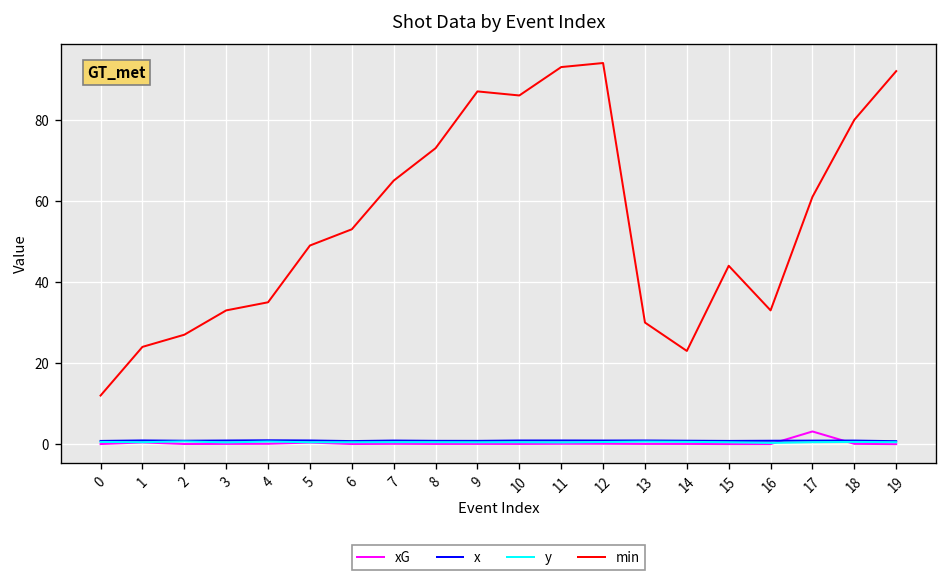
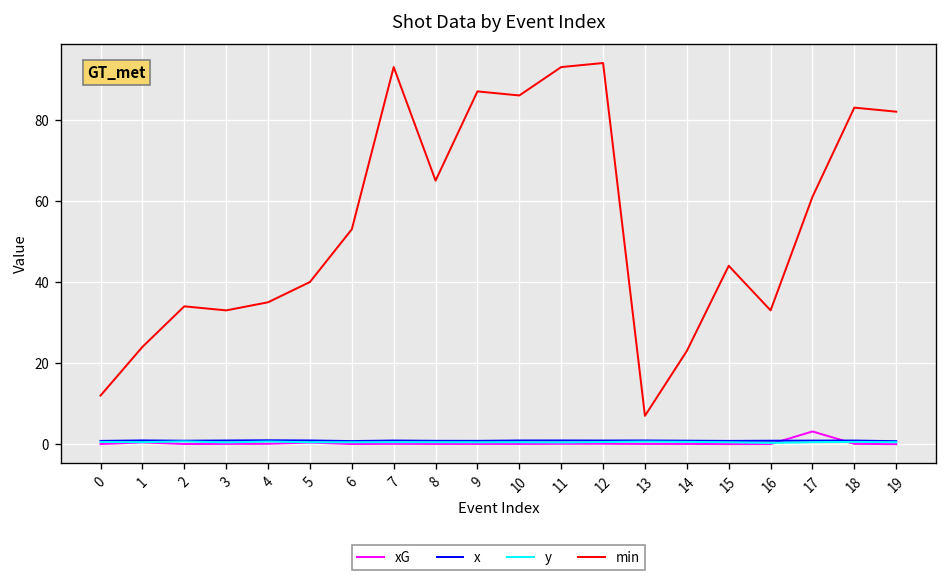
  {
    "xG": {
      "17": 3
    },
    "min": {
      "0": 12,
      "1": 24,
-     "2": 27,
+     "2": 34,
      "3": 33,
      "4": 35,
-     "5": 49,
+     "5": 40,
      "6": 53,
-     "7": 65,
-     "8": 73,
+     "7": 93,
+     "8": 65,
      "9": 87,
      "10": 86,
      "11": 93,
      "12": 94,
-     "13": 30,
+     "13": 7,
      "14": 23,
      "15": 44,
      "16": 33,
      "17": 61,
-     "18": 80,
-     "19": 92
+     "18": 83,
+     "19": 82
    }
  }
